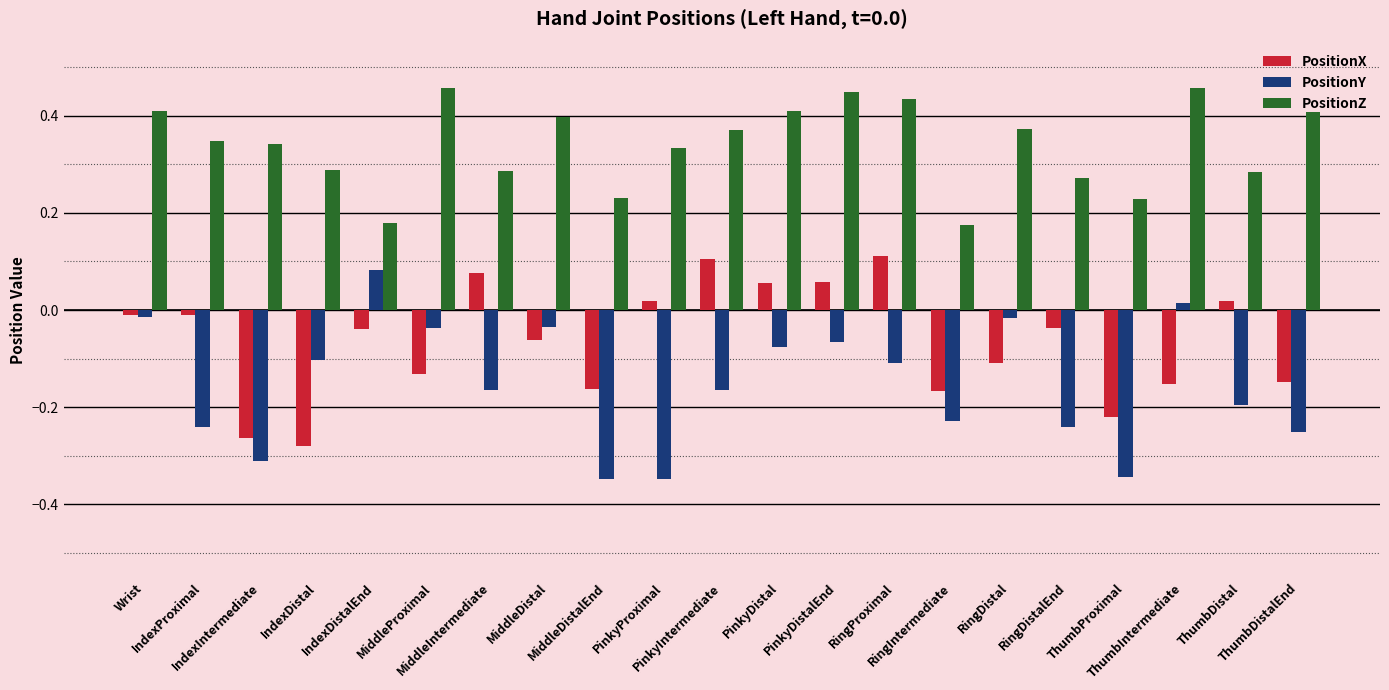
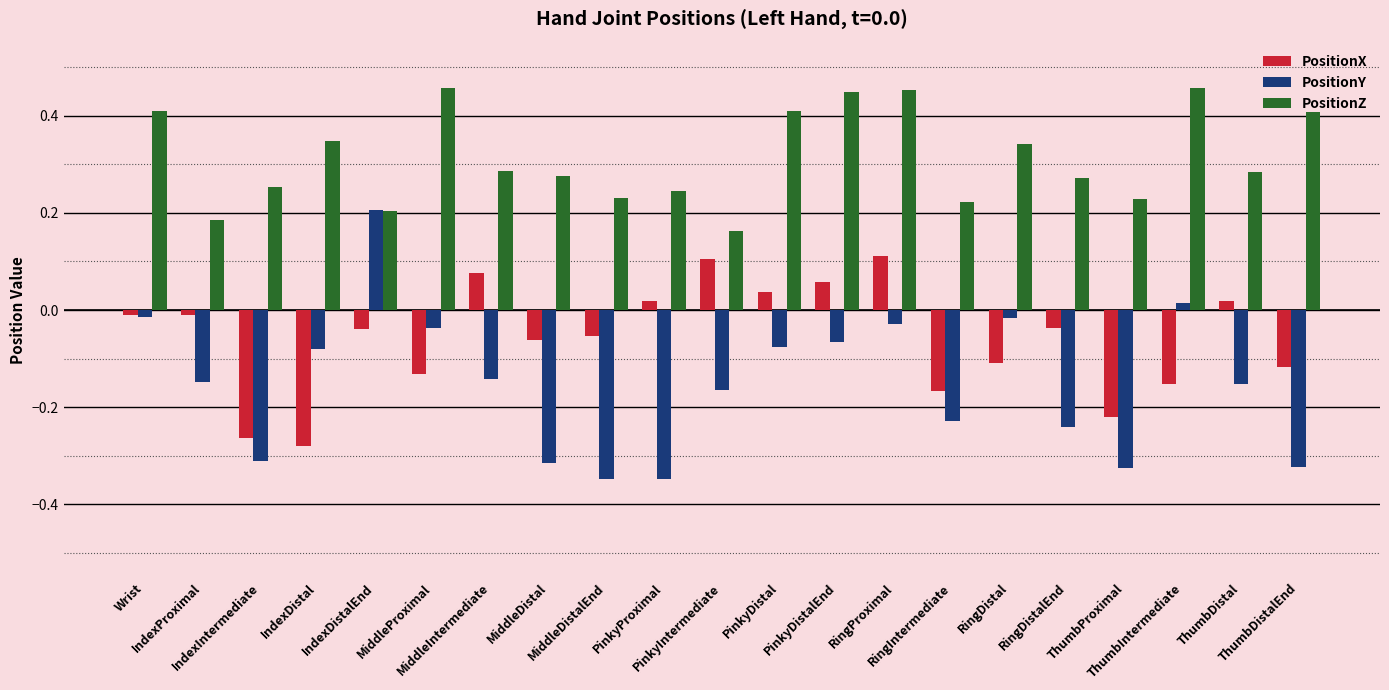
  {
    "PositionX": {
      "Wrist": -0.01,
      "IndexProximal": -0.01,
      "IndexIntermediate": -0.26,
      "IndexDistal": -0.28,
      "IndexDistalEnd": -0.04,
      "MiddleProximal": -0.13,
      "MiddleIntermediate": 0.08,
      "MiddleDistal": -0.06,
-     "MiddleDistalEnd": -0.16,
+     "MiddleDistalEnd": -0.05,
      "PinkyProximal": 0.02,
      "PinkyIntermediate": 0.11,
-     "PinkyDistal": 0.06,
+     "PinkyDistal": 0.04,
      "PinkyDistalEnd": 0.06,
      "RingProximal": 0.11,
      "RingIntermediate": -0.17,
      "RingDistal": -0.11,
      "RingDistalEnd": -0.04,
      "ThumbProximal": -0.22,
      "ThumbIntermediate": -0.15,
      "ThumbDistal": 0.02,
-     "ThumbDistalEnd": -0.15
+     "ThumbDistalEnd": -0.12
    },
    "PositionY": {
      "Wrist": -0.01,
-     "IndexProximal": -0.24,
+     "IndexProximal": -0.15,
      "IndexIntermediate": -0.31,
-     "IndexDistal": -0.10,
-     "IndexDistalEnd": 0.08,
+     "IndexDistal": -0.08,
+     "IndexDistalEnd": 0.21,
      "MiddleProximal": -0.04,
-     "MiddleIntermediate": -0.16,
-     "MiddleDistal": -0.04,
+     "MiddleIntermediate": -0.14,
+     "MiddleDistal": -0.32,
      "MiddleDistalEnd": -0.35,
      "PinkyProximal": -0.35,
      "PinkyIntermediate": -0.16,
      "PinkyDistal": -0.08,
      "PinkyDistalEnd": -0.06,
-     "RingProximal": -0.11,
+     "RingProximal": -0.03,
      "RingIntermediate": -0.23,
      "RingDistal": -0.02,
      "RingDistalEnd": -0.24,
-     "ThumbProximal": -0.34,
+     "ThumbProximal": -0.33,
      "ThumbIntermediate": 0.02,
-     "ThumbDistal": -0.19,
-     "ThumbDistalEnd": -0.25
+     "ThumbDistal": -0.15,
+     "ThumbDistalEnd": -0.32
    },
    "PositionZ": {
      "Wrist": 0.41,
-     "IndexProximal": 0.35,
-     "IndexIntermediate": 0.34,
-     "IndexDistal": 0.29,
-     "IndexDistalEnd": 0.18,
+     "IndexProximal": 0.18,
+     "IndexIntermediate": 0.25,
+     "IndexDistal": 0.35,
+     "IndexDistalEnd": 0.20,
      "MiddleProximal": 0.46,
      "MiddleIntermediate": 0.29,
-     "MiddleDistal": 0.40,
+     "MiddleDistal": 0.28,
      "MiddleDistalEnd": 0.23,
-     "PinkyProximal": 0.33,
-     "PinkyIntermediate": 0.37,
+     "PinkyProximal": 0.25,
+     "PinkyIntermediate": 0.16,
      "PinkyDistal": 0.41,
      "PinkyDistalEnd": 0.45,
-     "RingProximal": 0.43,
-     "RingIntermediate": 0.18,
-     "RingDistal": 0.37,
+     "RingProximal": 0.45,
+     "RingIntermediate": 0.22,
+     "RingDistal": 0.34,
      "RingDistalEnd": 0.27,
      "ThumbProximal": 0.23,
      "ThumbIntermediate": 0.46,
      "ThumbDistal": 0.28,
      "ThumbDistalEnd": 0.41
    }
  }
